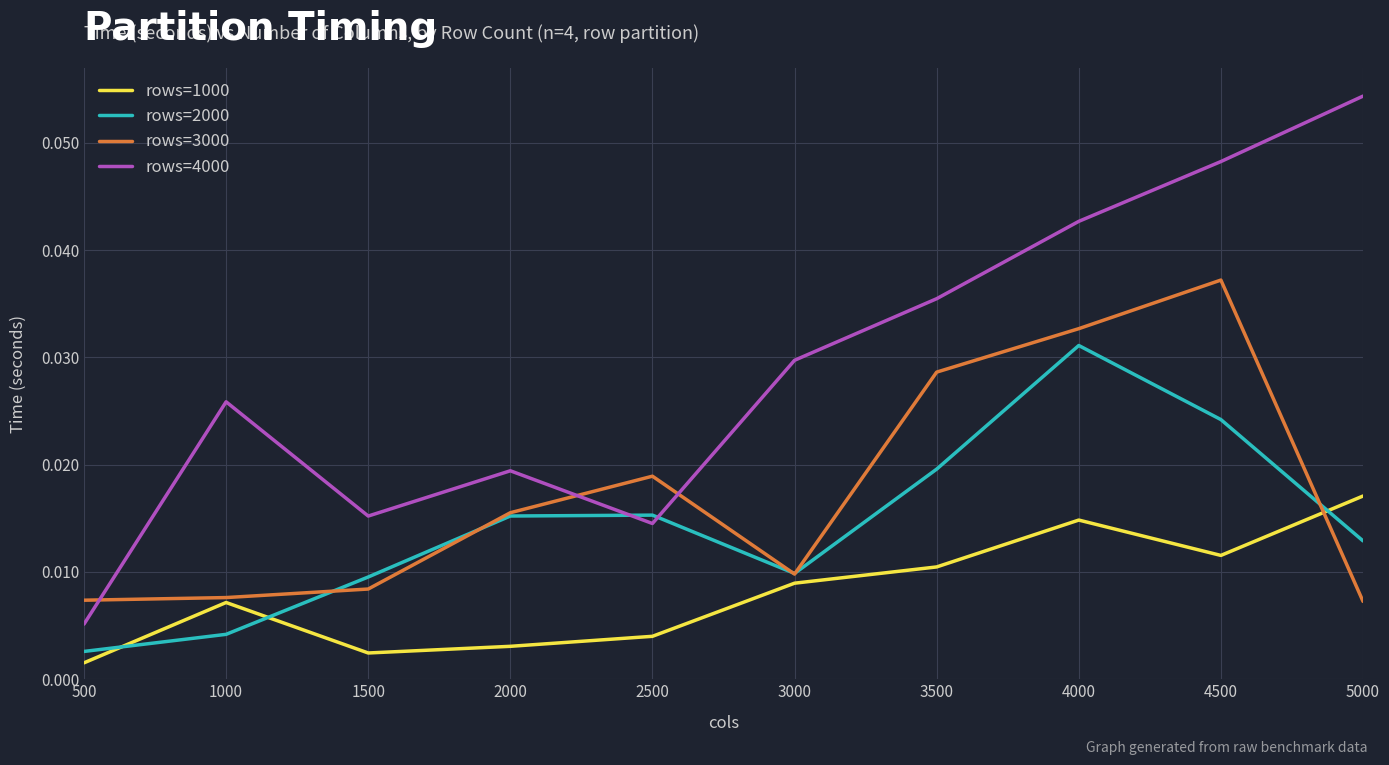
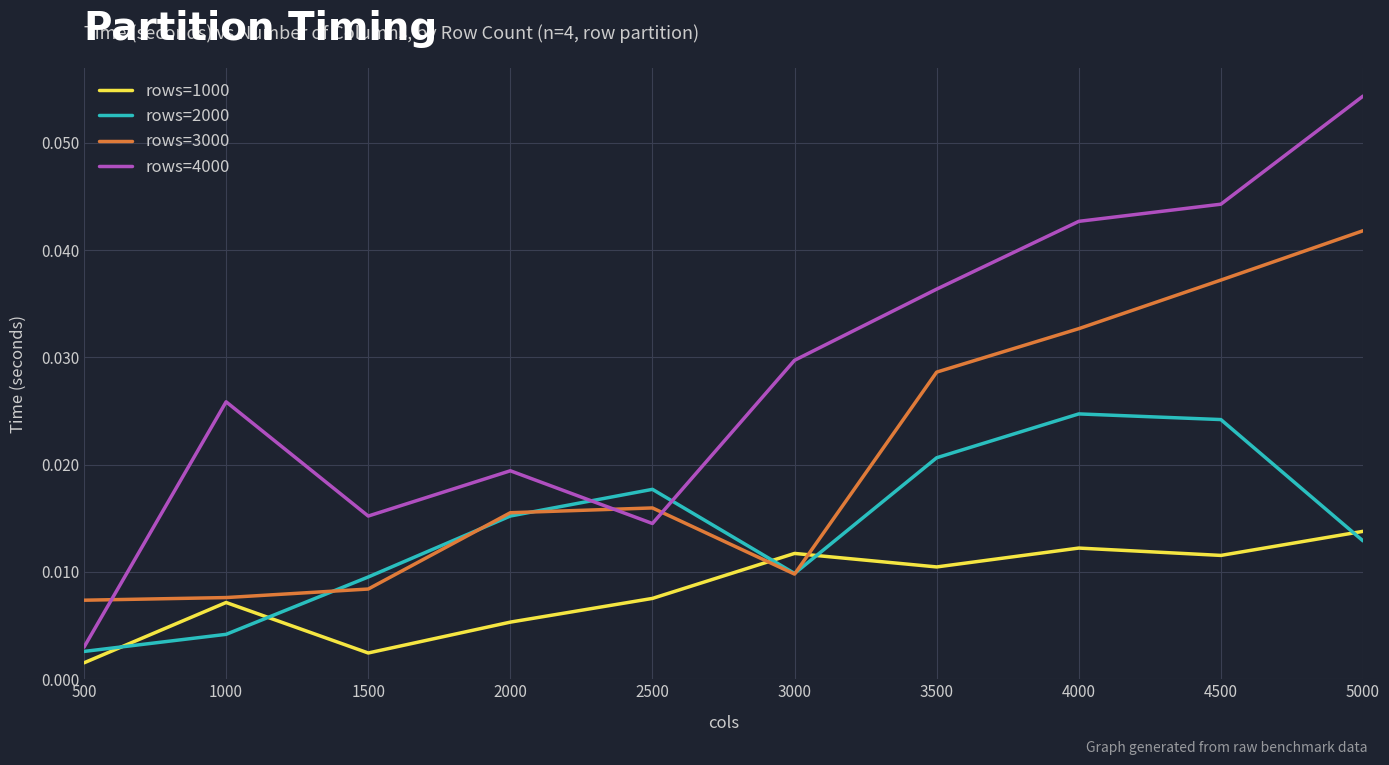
  {
    "rows=1000": {
      "500": 0.0015,
      "1000": 0.0072,
      "1500": 0.0024,
-     "2000": 0.0031,
-     "2500": 0.0040,
-     "3000": 0.0090,
+     "2000": 0.0053,
+     "2500": 0.0075,
+     "3000": 0.0117,
      "3500": 0.0105,
-     "4000": 0.0148,
+     "4000": 0.0122,
      "4500": 0.0115,
-     "5000": 0.0171
+     "5000": 0.0138
    },
    "rows=2000": {
      "500": 0.0026,
      "1000": 0.0042,
      "1500": 0.0095,
      "2000": 0.0152,
-     "2500": 0.0153,
-     "3500": 0.0196,
-     "4000": 0.0311,
+     "2500": 0.0177,
+     "3500": 0.0206,
+     "4000": 0.0247,
      "4500": 0.0242,
      "5000": 0.0129
    },
    "rows=3000": {
      "500": 0.0074,
      "1000": 0.0076,
      "1500": 0.0084,
      "2000": 0.0155,
-     "2500": 0.0189,
+     "2500": 0.0160,
      "3500": 0.0286,
      "4000": 0.0327,
      "4500": 0.0372,
-     "5000": 0.0073
+     "5000": 0.0418
    },
    "rows=4000": {
-     "500": 0.0051,
+     "500": 0.0030,
      "1000": 0.0259,
      "1500": 0.0152,
      "2000": 0.0194,
      "2500": 0.0145,
      "3000": 0.0297,
-     "3500": 0.0355,
+     "3500": 0.0364,
      "4000": 0.0427,
-     "4500": 0.0482,
+     "4500": 0.0443,
      "5000": 0.0543
    }
  }
